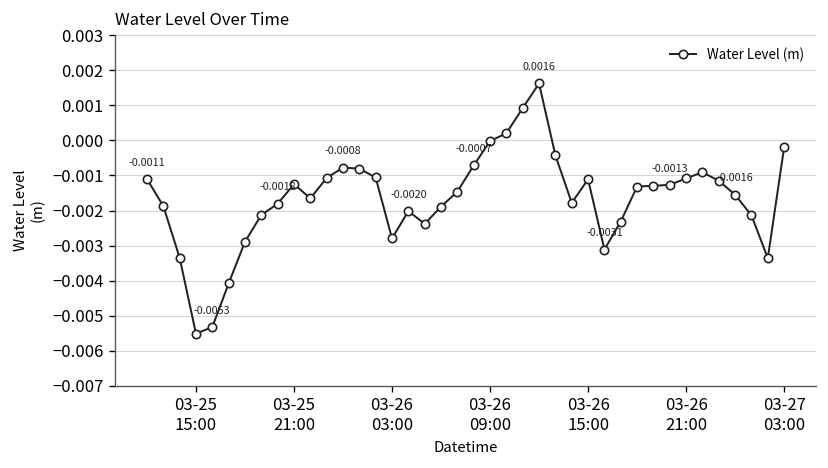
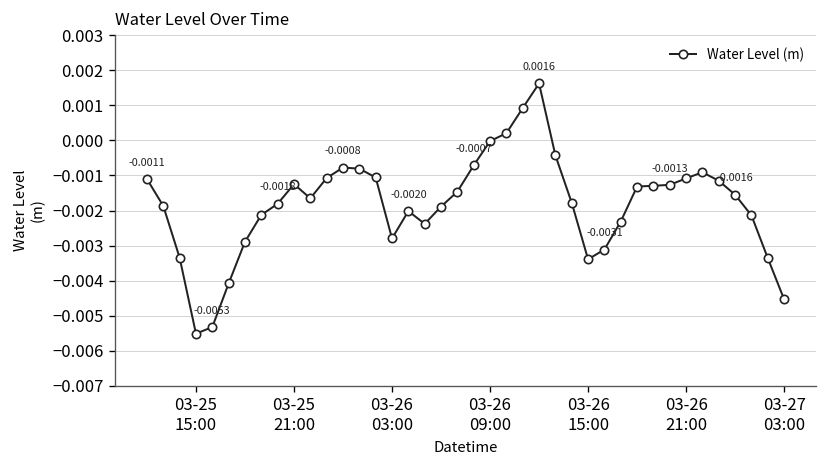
  {
    "03-25 15:00": -0.0055,
    "03-26 03:00": -0.0028,
-   "03-26 15:00": -0.0011,
-   "03-27 03:00": -0.0002
+   "03-26 15:00": -0.0034,
+   "03-27 03:00": -0.0045
  }
